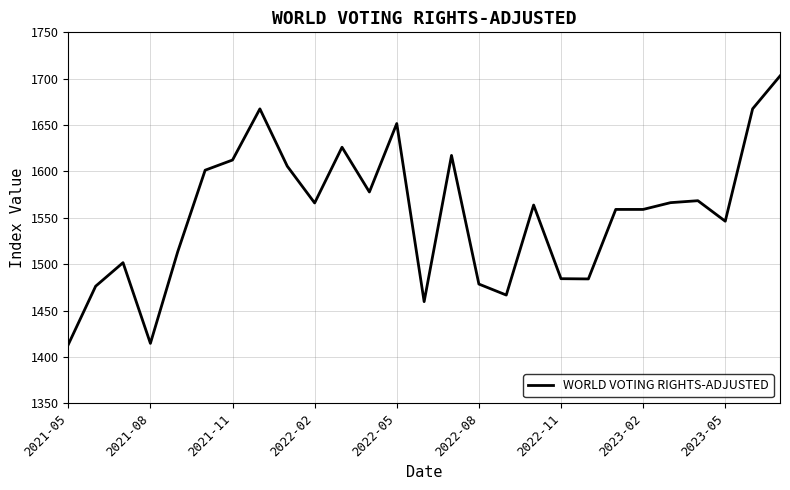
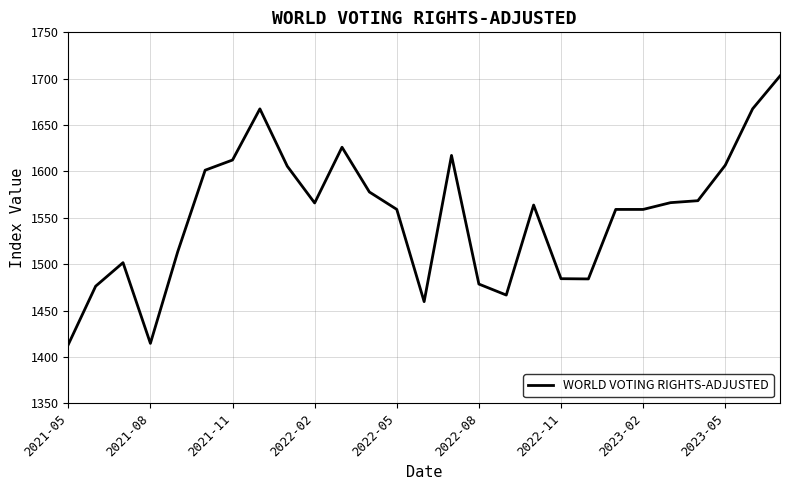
  {
    "2021-05": 1410,
    "2021-08": 1410,
    "2021-11": 1610,
    "2022-02": 1570,
-   "2022-05": 1650,
+   "2022-05": 1560,
    "2022-08": 1480,
    "2022-11": 1480,
    "2023-02": 1560,
-   "2023-05": 1550
+   "2023-05": 1610
  }
